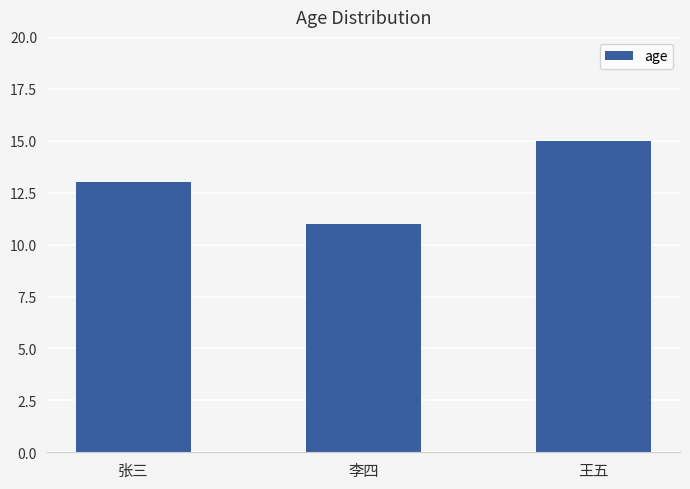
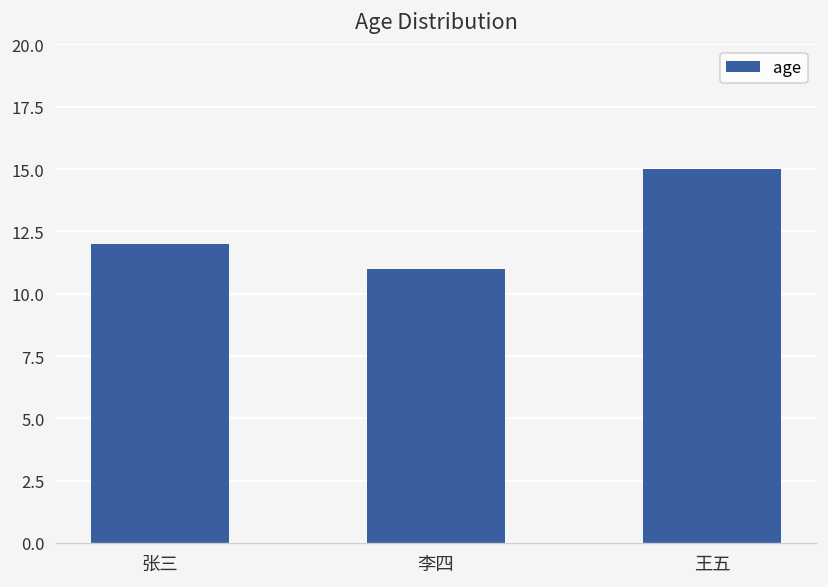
  {
-   "张三": 13,
+   "张三": 12,
    "李四": 11,
    "王五": 15
  }
